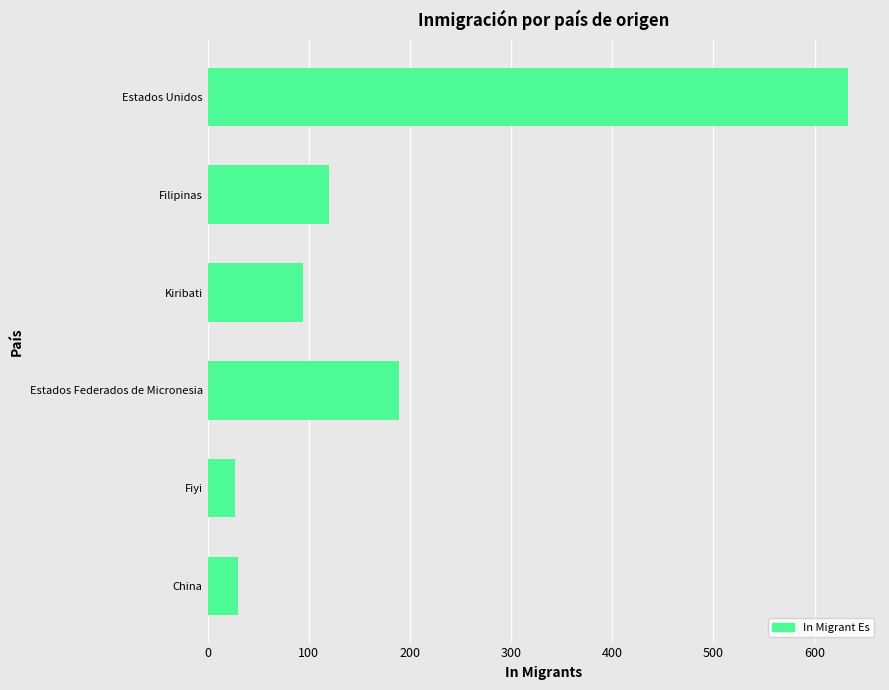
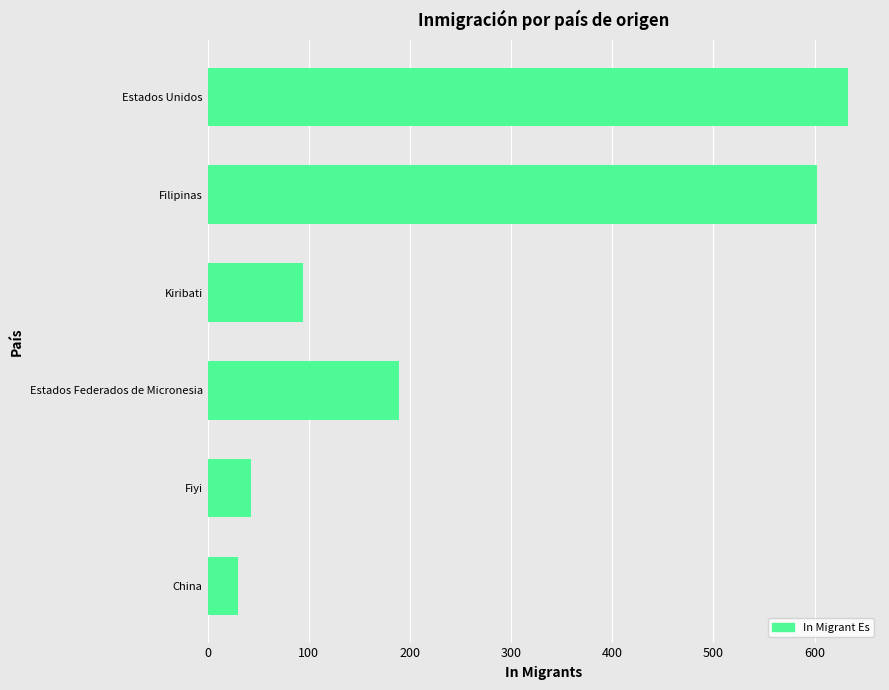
  {
    "Estados Unidos": 633,
-   "Filipinas": 120,
+   "Filipinas": 602,
    "Kiribati": 94,
    "Estados Federados de Micronesia": 189,
-   "Fiyi": 27,
+   "Fiyi": 43,
    "China": 30
  }
